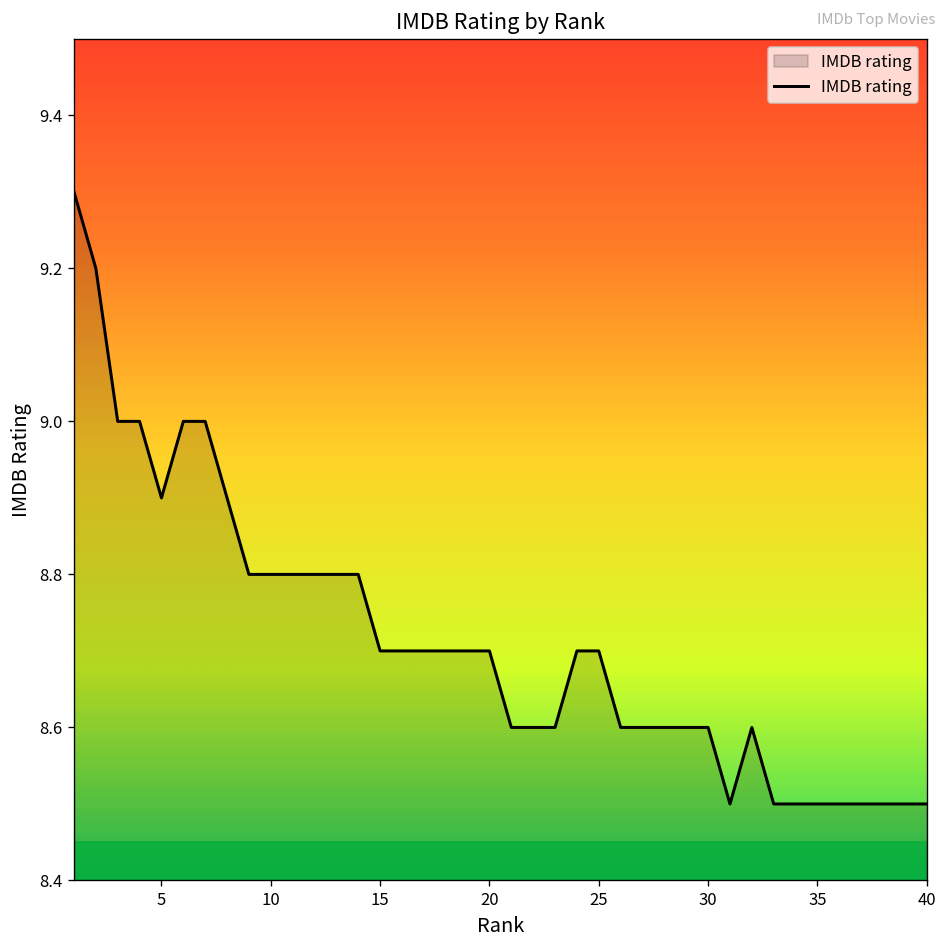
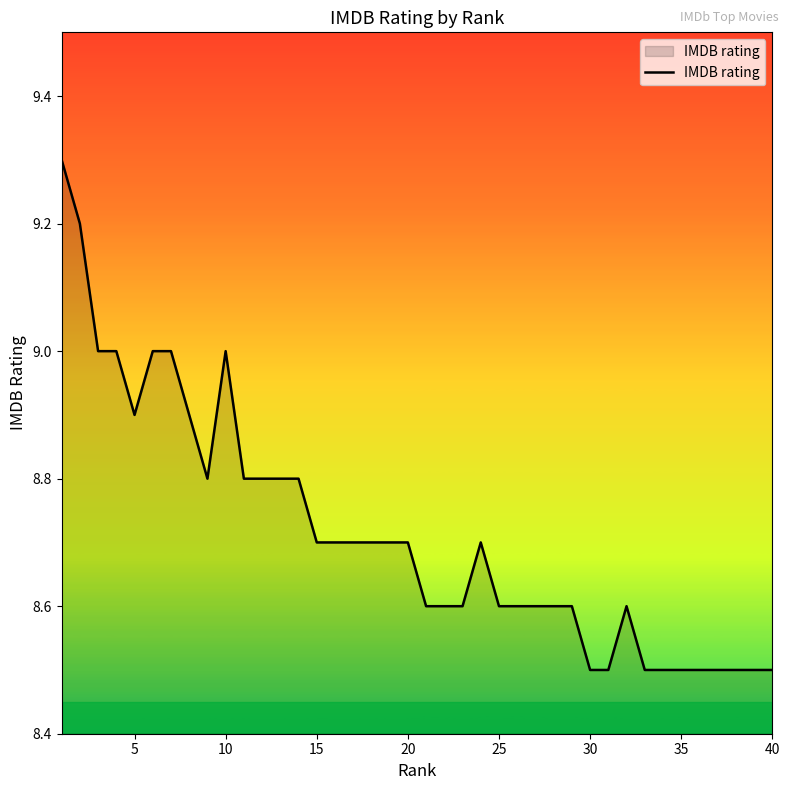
  {
    "5": 8.9,
-   "10": 8.8,
+   "10": 9.0,
    "15": 8.7,
    "20": 8.7,
-   "25": 8.7,
-   "30": 8.6,
+   "25": 8.6,
+   "30": 8.5,
    "35": 8.5,
    "40": 8.5
  }
